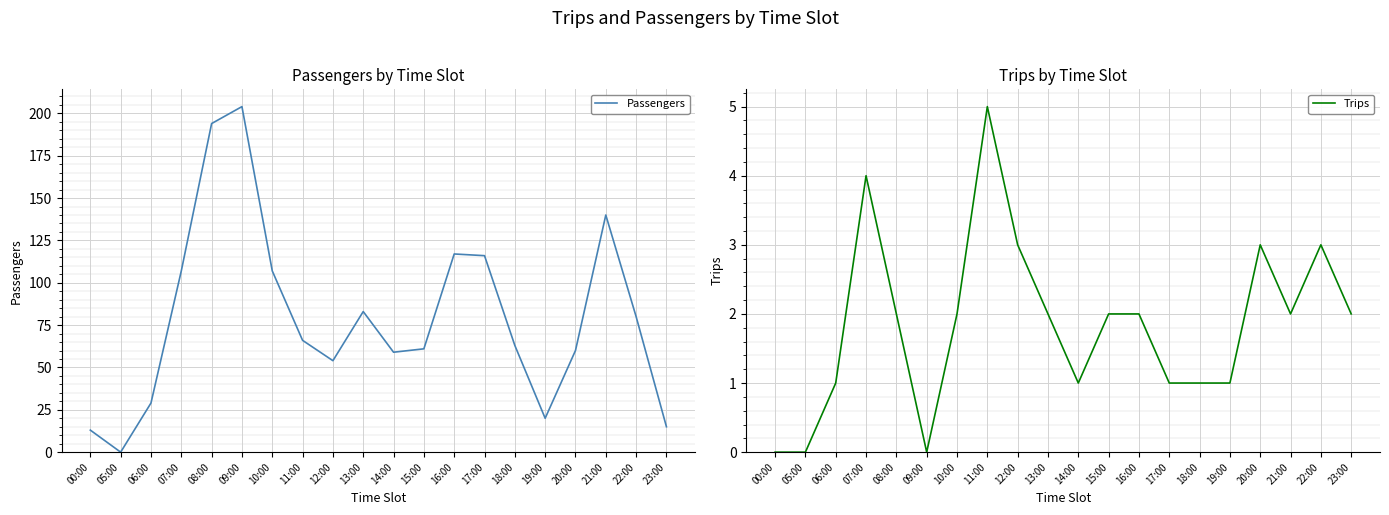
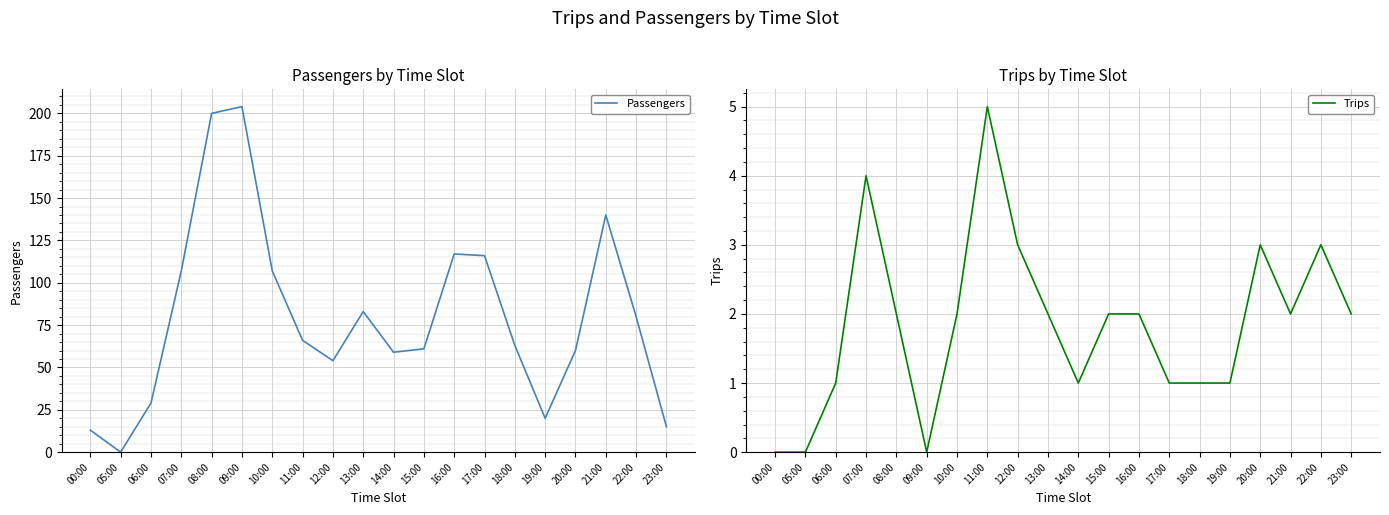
  {
    "Passengers by Time Slot": {
      "00:00": 13,
      "05:00": 0,
      "06:00": 29,
      "07:00": 107,
-     "08:00": 194,
+     "08:00": 200,
      "09:00": 204,
      "10:00": 107,
      "11:00": 66,
      "12:00": 54,
      "13:00": 83,
      "14:00": 59,
      "15:00": 61,
      "16:00": 117,
      "17:00": 116,
      "18:00": 63,
      "19:00": 20,
      "20:00": 60,
      "21:00": 140,
      "22:00": 80,
      "23:00": 15
    },
    "Trips by Time Slot": {
      "00:00": 0.0,
      "05:00": 0.0,
      "06:00": 1.0,
      "07:00": 4.0,
      "08:00": 2.0,
      "09:00": 0.0,
      "10:00": 2.0,
      "11:00": 5.0,
      "12:00": 3.0,
      "13:00": 2.0,
      "14:00": 1.0,
      "15:00": 2.0,
      "16:00": 2.0,
      "17:00": 1.0,
      "18:00": 1.0,
      "19:00": 1.0,
      "20:00": 3.0,
      "21:00": 2.0,
      "22:00": 3.0,
      "23:00": 2.0
    }
  }
